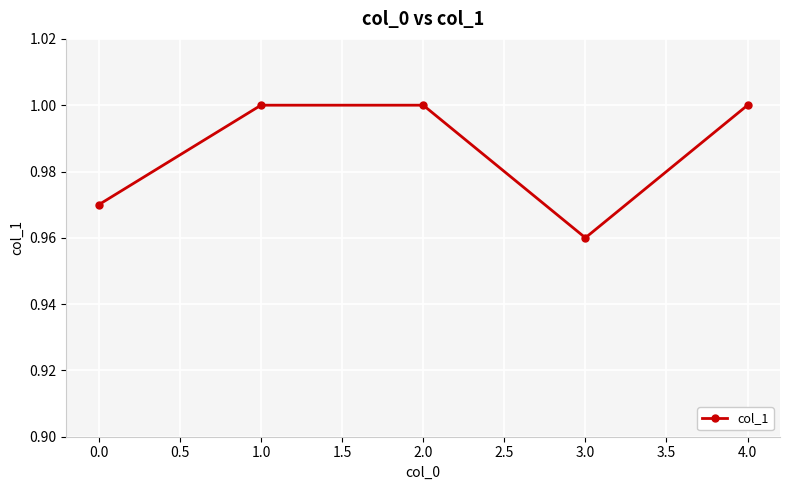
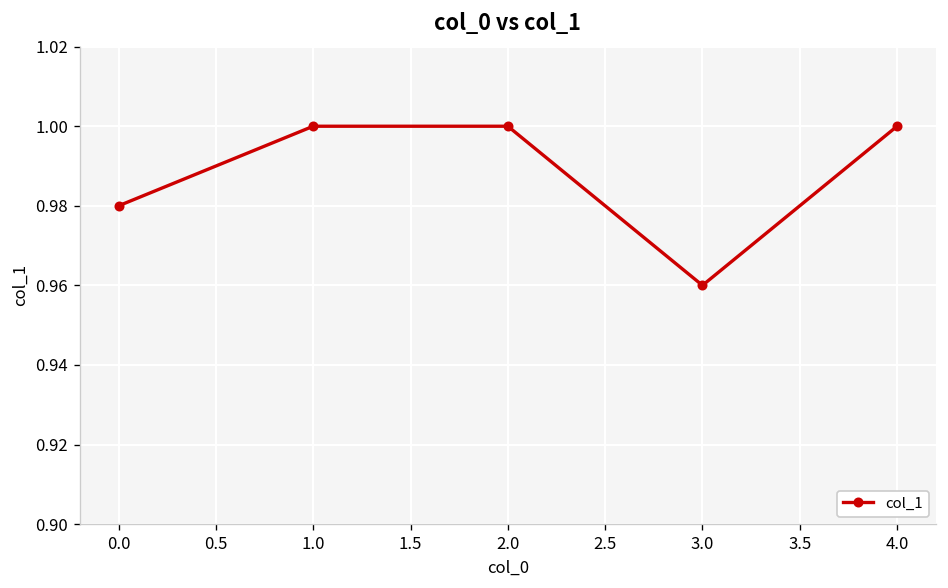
  {
-   "0.0": 0.97,
+   "0.0": 0.98,
    "1.0": 1.00,
    "2.0": 1.00,
    "3.0": 0.96,
    "4.0": 1.00
  }
